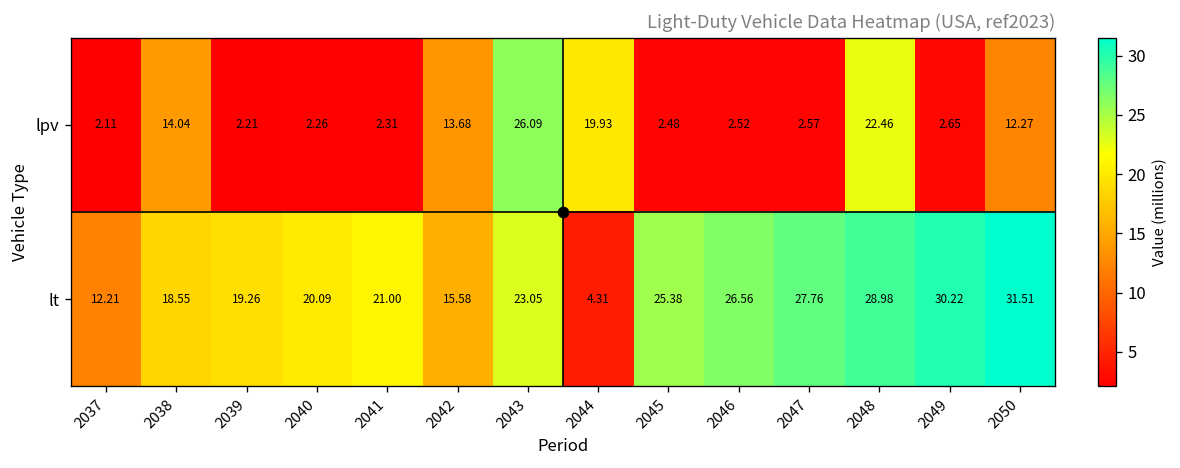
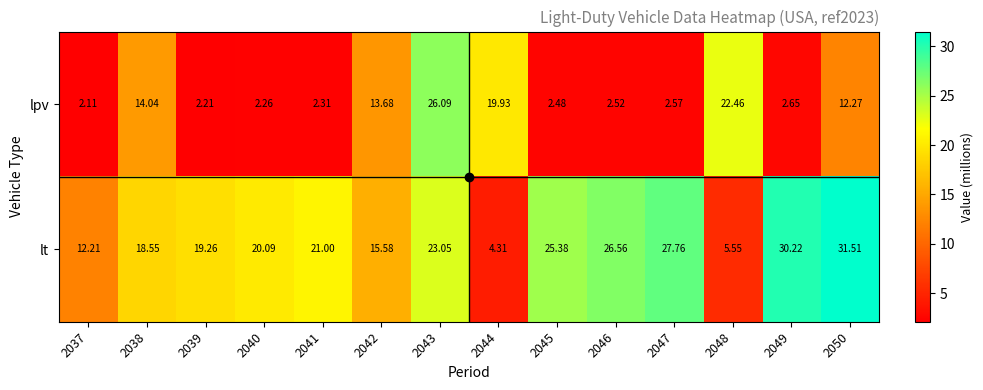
  {
    "lpv": {
      "2037": 2.11,
      "2038": 14.04,
      "2039": 2.21,
      "2040": 2.26,
      "2041": 2.31,
      "2042": 13.68,
      "2043": 26.09,
      "2044": 19.93,
      "2045": 2.48,
      "2046": 2.52,
      "2047": 2.57,
      "2048": 22.46,
      "2049": 2.65,
      "2050": 12.27
    },
    "lt": {
      "2037": 12.21,
      "2038": 18.55,
      "2039": 19.26,
      "2040": 20.09,
      "2041": 21.00,
      "2042": 15.58,
      "2043": 23.05,
      "2044": 4.31,
      "2045": 25.38,
      "2046": 26.56,
      "2047": 27.76,
-     "2048": 28.98,
+     "2048": 5.55,
      "2049": 30.22,
      "2050": 31.51
    }
  }
